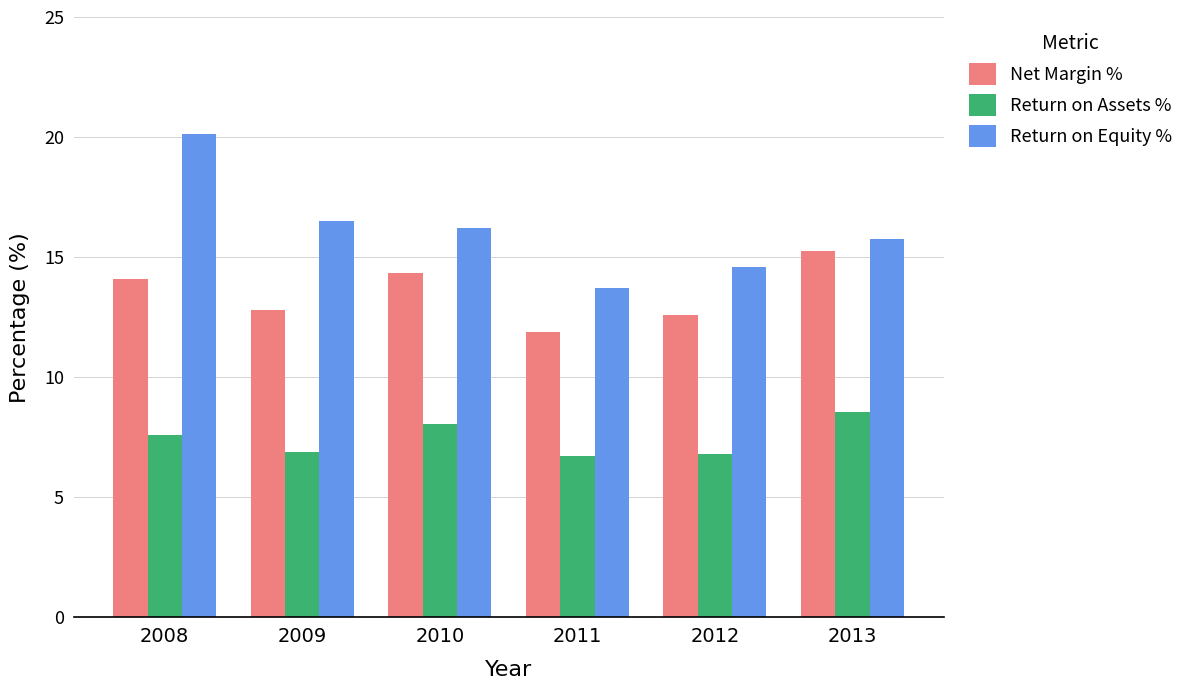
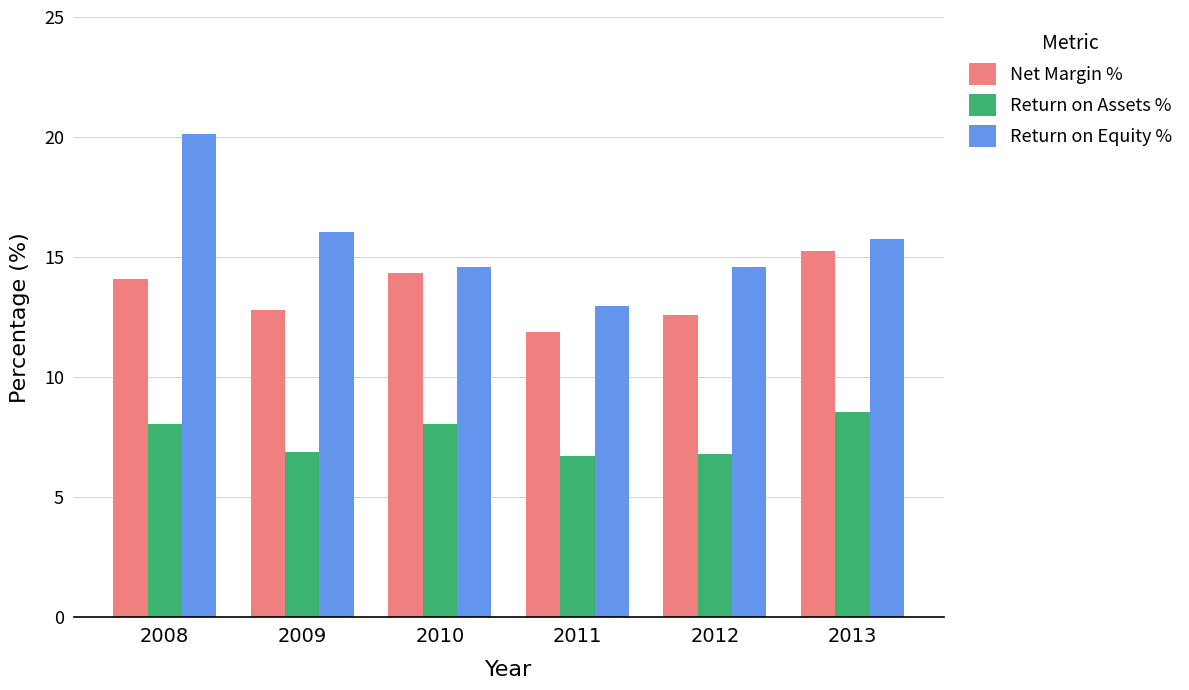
  {
    "Net Margin %": {
      "2008": 14.1,
      "2009": 12.8,
      "2010": 14.3,
      "2011": 11.9,
      "2012": 12.6,
      "2013": 15.3
    },
    "Return on Assets %": {
-     "2008": 7.6,
+     "2008": 8.0,
      "2009": 6.9,
      "2010": 8.1,
      "2011": 6.7,
      "2012": 6.8,
      "2013": 8.6
    },
    "Return on Equity %": {
      "2008": 20.1,
-     "2009": 16.5,
-     "2010": 16.2,
-     "2011": 13.7,
+     "2009": 16.1,
+     "2010": 14.6,
+     "2011": 13.0,
      "2012": 14.6,
      "2013": 15.8
    }
  }
